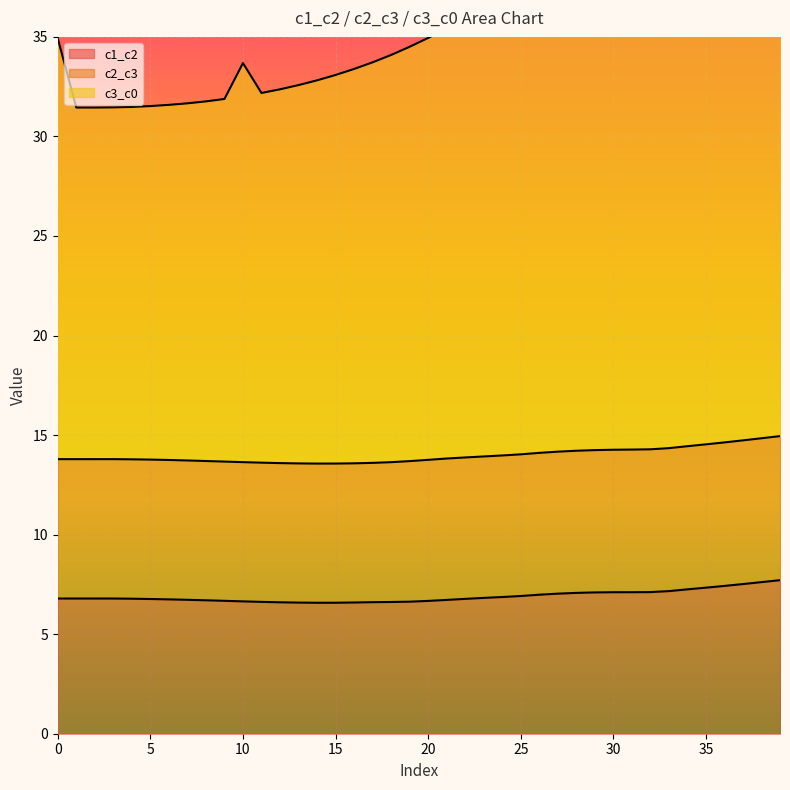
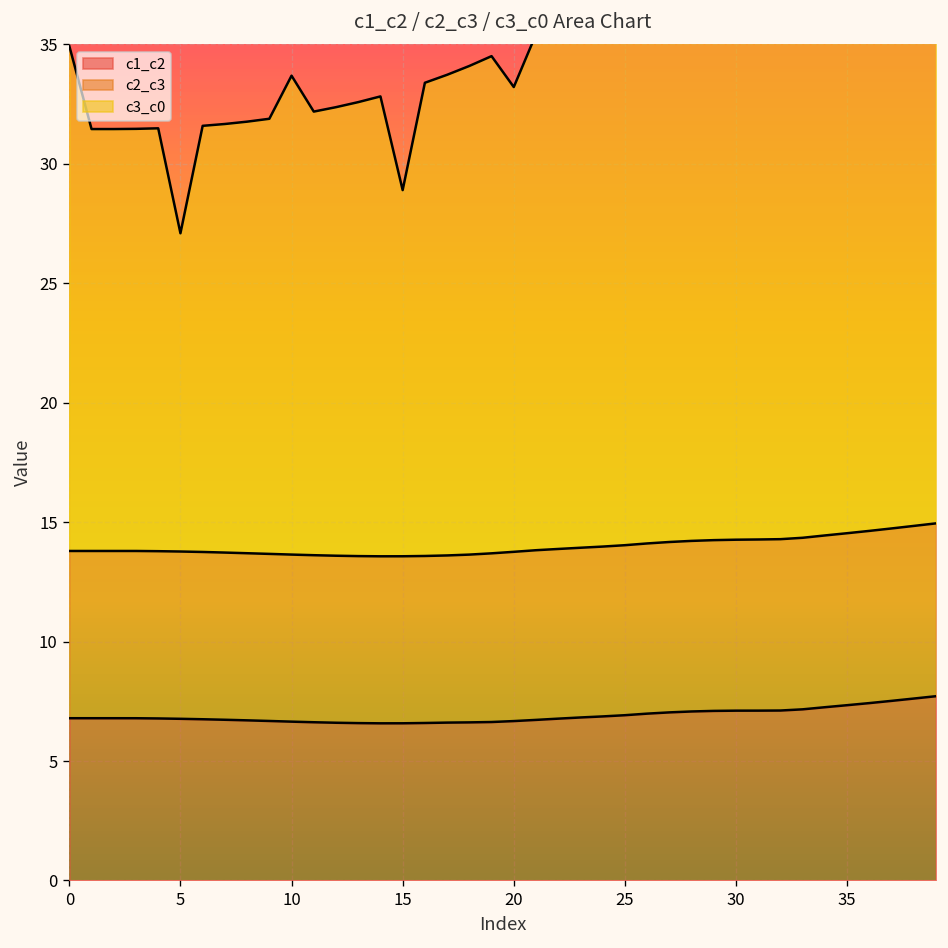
  {
    "c3_c0": {
      "0": 21.1,
-     "5": 17.8,
+     "5": 13.3,
      "10": 20.0,
-     "15": 19.5,
-     "20": 21.2
+     "15": 15.3,
+     "20": 19.5
    }
  }
